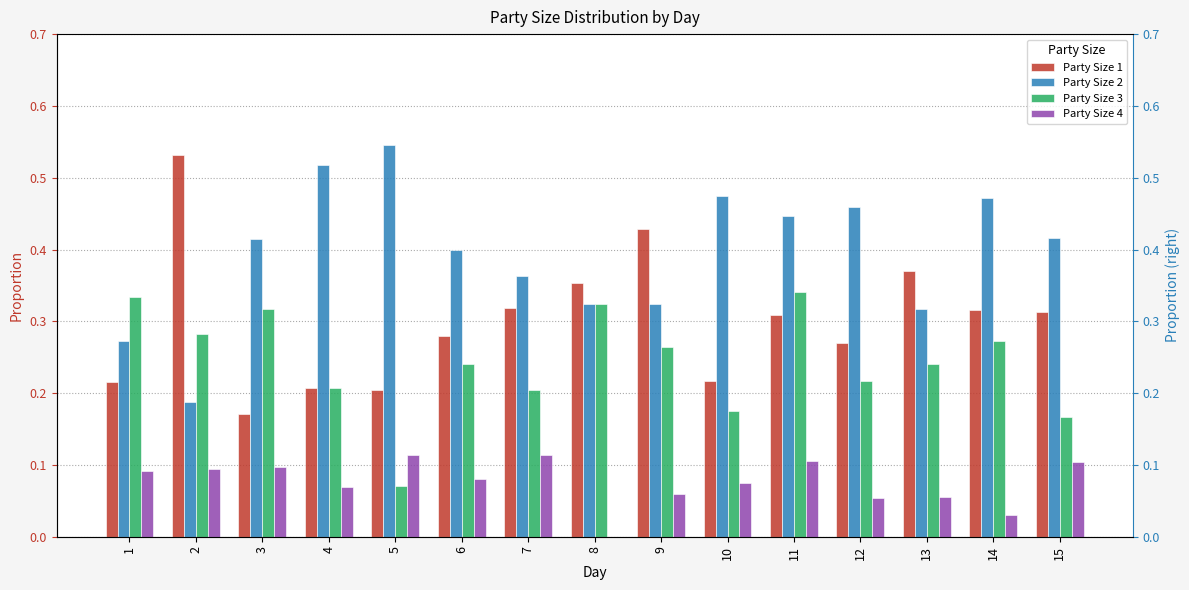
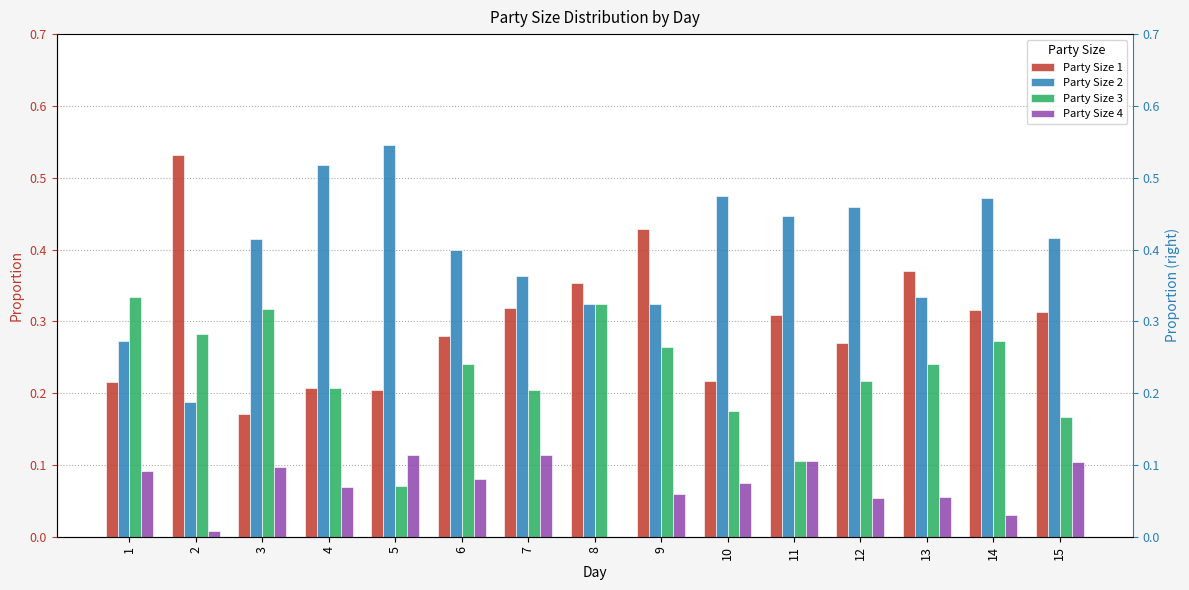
  {
    "Party Size 1": {
      "1": 0.21,
      "2": 0.53,
      "3": 0.17,
      "4": 0.21,
      "5": 0.20,
      "6": 0.28,
      "7": 0.32,
      "8": 0.35,
      "9": 0.43,
      "10": 0.22,
      "11": 0.31,
      "12": 0.27,
      "13": 0.37,
      "14": 0.32,
      "15": 0.31
    },
    "Party Size 2": {
      "1": 0.27,
      "2": 0.19,
      "3": 0.41,
      "4": 0.52,
      "5": 0.55,
      "6": 0.40,
      "7": 0.36,
      "8": 0.32,
      "9": 0.32,
      "10": 0.48,
      "11": 0.45,
      "12": 0.46,
-     "13": 0.32,
+     "13": 0.33,
      "14": 0.47,
      "15": 0.42
    },
    "Party Size 3": {
      "1": 0.33,
      "2": 0.28,
      "3": 0.32,
      "4": 0.21,
      "5": 0.07,
      "6": 0.24,
      "7": 0.20,
      "8": 0.32,
      "9": 0.26,
      "10": 0.18,
-     "11": 0.34,
+     "11": 0.11,
      "12": 0.22,
      "13": 0.24,
      "14": 0.27,
      "15": 0.17
    },
    "Party Size 4": {
      "1": 0.09,
-     "2": 0.09,
+     "2": 0.01,
      "3": 0.10,
      "4": 0.07,
      "5": 0.11,
      "6": 0.08,
      "7": 0.11,
      "8": 0.00,
      "9": 0.06,
      "10": 0.08,
      "11": 0.11,
      "12": 0.05,
      "13": 0.06,
      "14": 0.03,
      "15": 0.10
    }
  }
